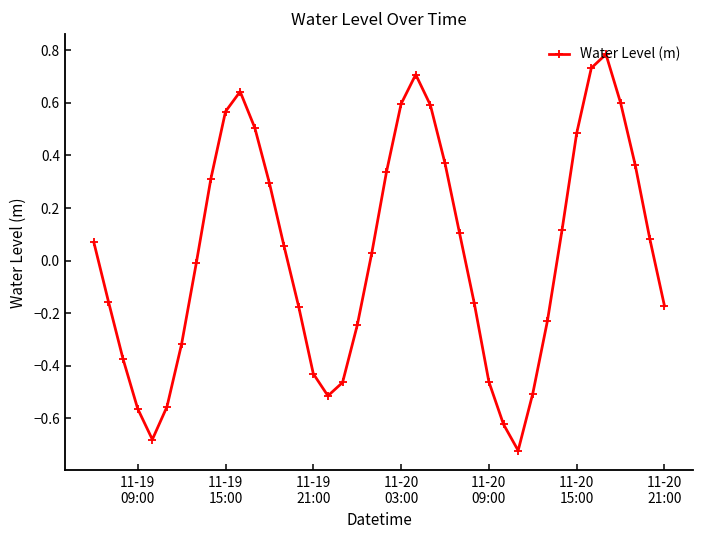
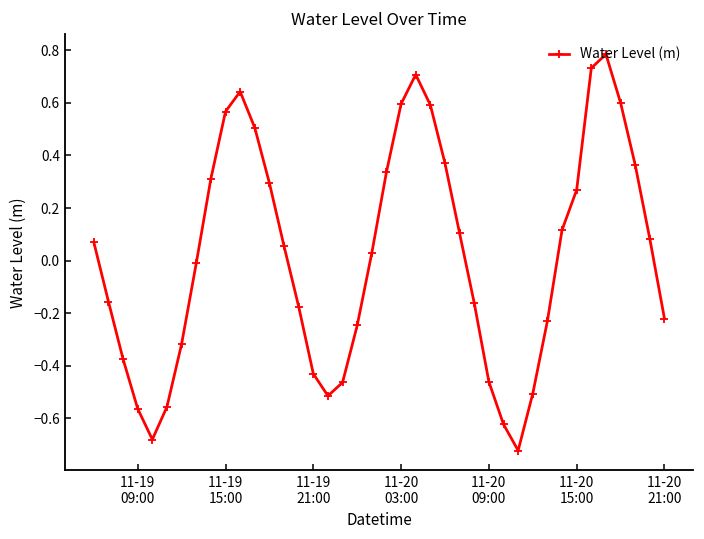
  {
    "11-19 09:00": -0.56,
    "11-19 15:00": 0.57,
    "11-19 21:00": -0.43,
    "11-20 03:00": 0.60,
    "11-20 09:00": -0.46,
-   "11-20 15:00": 0.48,
-   "11-20 21:00": -0.17
+   "11-20 15:00": 0.27,
+   "11-20 21:00": -0.22
  }
